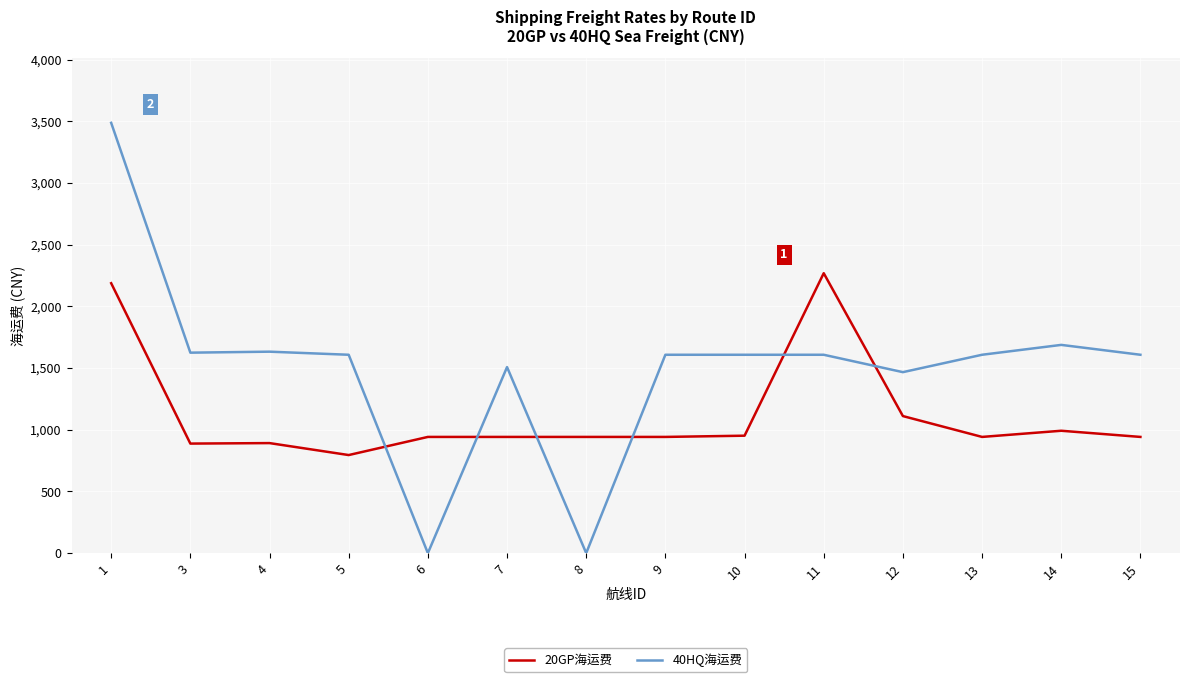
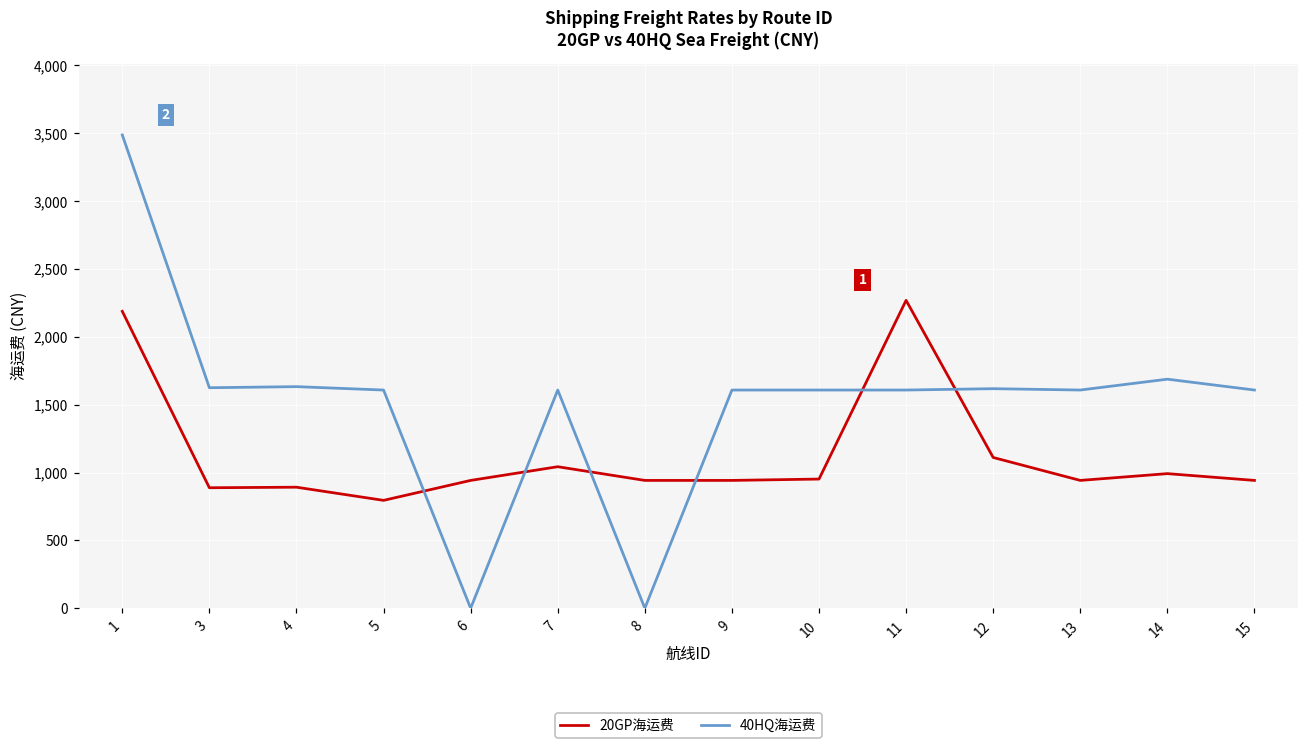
  {
    "20GP海运费": {
      "1": "2,190",
      "3": "890",
      "4": "890",
      "5": "800",
      "6": "940",
-     "7": "940",
+     "7": "1,040",
      "8": "940",
      "9": "940",
      "10": "950",
      "11": "2,270",
      "12": "1,110",
      "13": "940",
      "14": "990",
      "15": "940"
    },
    "40HQ海运费": {
      "1": "3,490",
      "3": "1,630",
      "4": "1,630",
      "5": "1,610",
      "6": "0",
-     "7": "1,510",
+     "7": "1,610",
      "8": "0",
      "9": "1,610",
      "10": "1,610",
      "11": "1,610",
-     "12": "1,470",
+     "12": "1,620",
      "13": "1,610",
      "14": "1,690",
      "15": "1,610"
    }
  }
